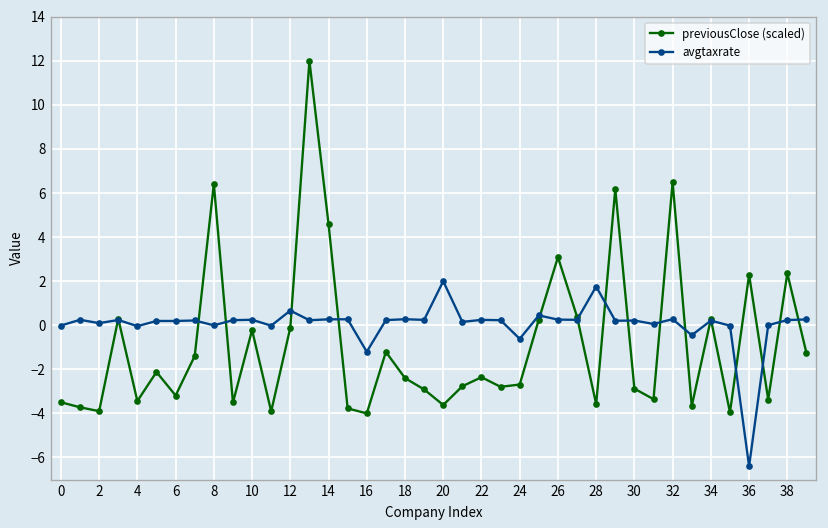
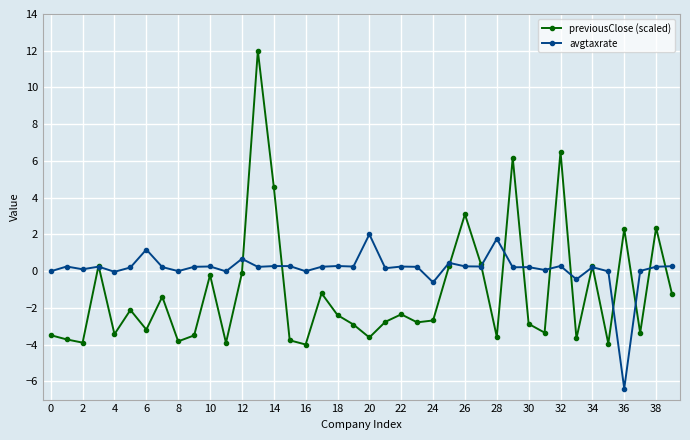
  {
    "previousClose (scaled)": {
      "0": -3.5,
      "2": -3.9,
      "4": -3.4,
      "6": -3.2,
-     "8": 6.4,
+     "8": -3.8,
      "10": -0.2,
      "12": -0.1,
      "14": 4.6,
      "16": -4.0,
      "18": -2.4,
      "20": -3.6,
      "22": -2.4,
      "24": -2.7,
      "26": 3.1,
      "28": -3.6,
      "30": -2.9,
      "32": 6.5,
      "36": 2.3,
      "38": 2.4
    },
    "avgtaxrate": {
      "0": 0.0,
      "2": 0.1,
      "4": 0.0,
-     "6": 0.2,
+     "6": 1.2,
      "8": 0.0,
      "10": 0.2,
      "12": 0.7,
      "14": 0.3,
-     "16": -1.2,
+     "16": 0.0,
      "18": 0.3,
      "20": 2.0,
      "22": 0.2,
      "24": -0.6,
      "26": 0.3,
      "28": 1.8,
      "30": 0.2,
      "32": 0.3,
      "36": -6.4,
      "38": 0.2
    }
  }
